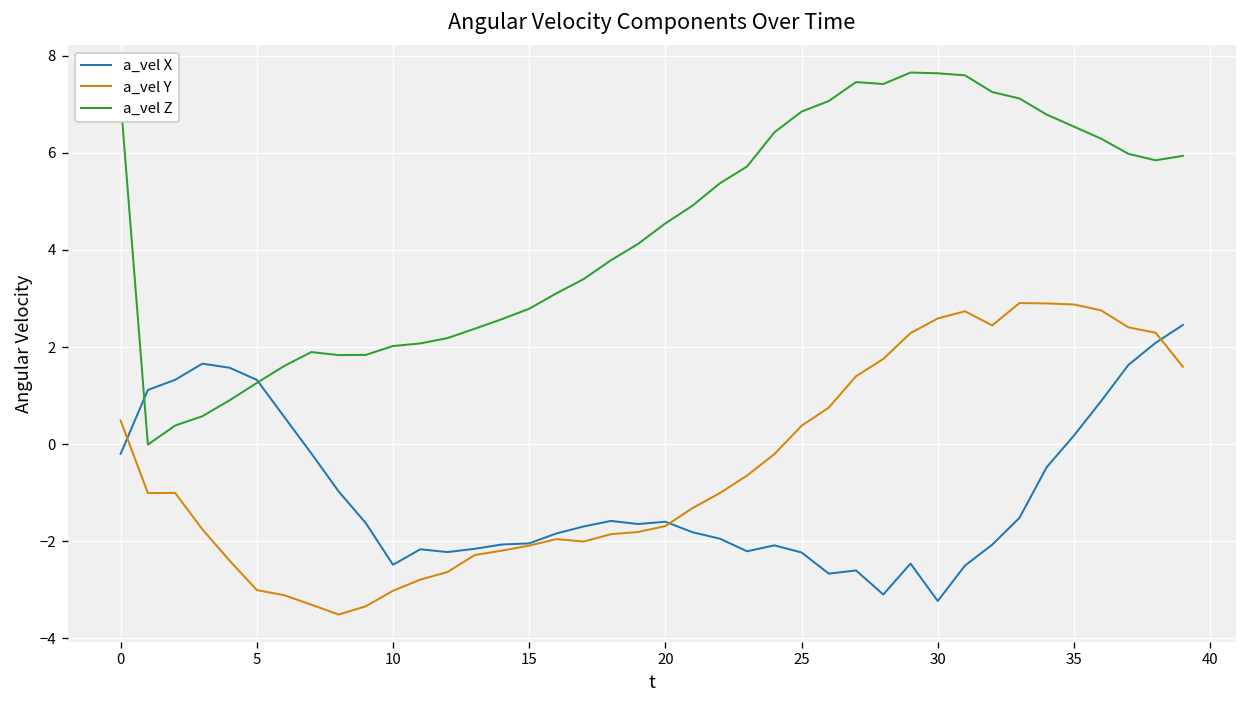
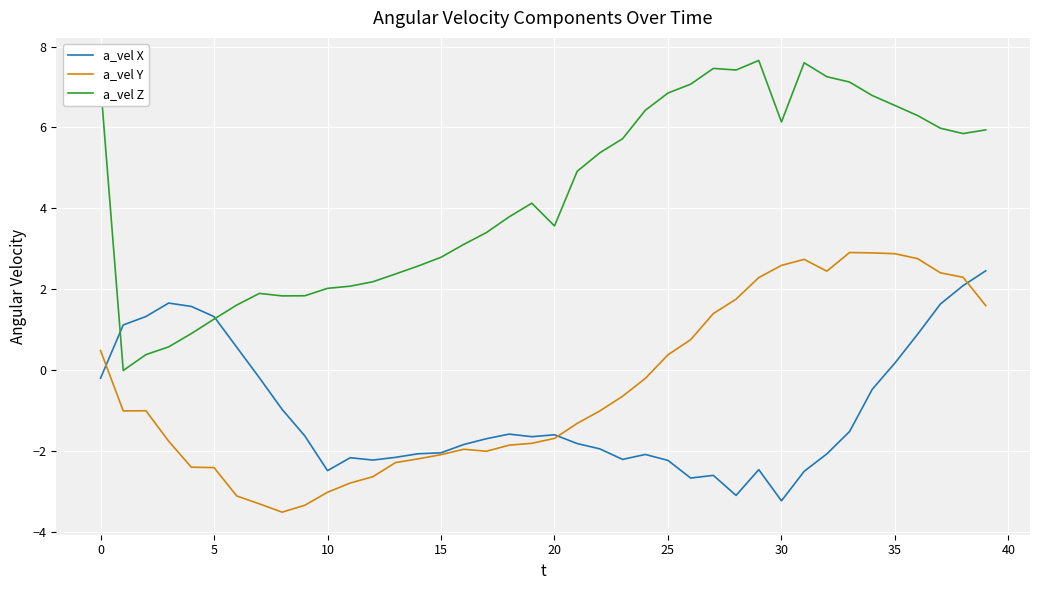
  {
    "a_vel X": {
      "0": -0.2,
      "10": -2.5,
      "20": -1.6,
      "25": -2.2,
      "30": -3.2,
      "35": 0.2
    },
    "a_vel Y": {
      "0": 0.5,
-     "5": -3.0,
+     "5": -2.4,
      "10": -3.0,
      "20": -1.7,
      "25": 0.4,
      "30": 2.6,
      "35": 2.9
    },
    "a_vel Z": {
      "10": 2.0,
      "15": 2.8,
-     "20": 4.5,
+     "20": 3.6,
      "25": 6.9,
-     "30": 7.6,
+     "30": 6.1,
      "35": 6.5
    }
  }
